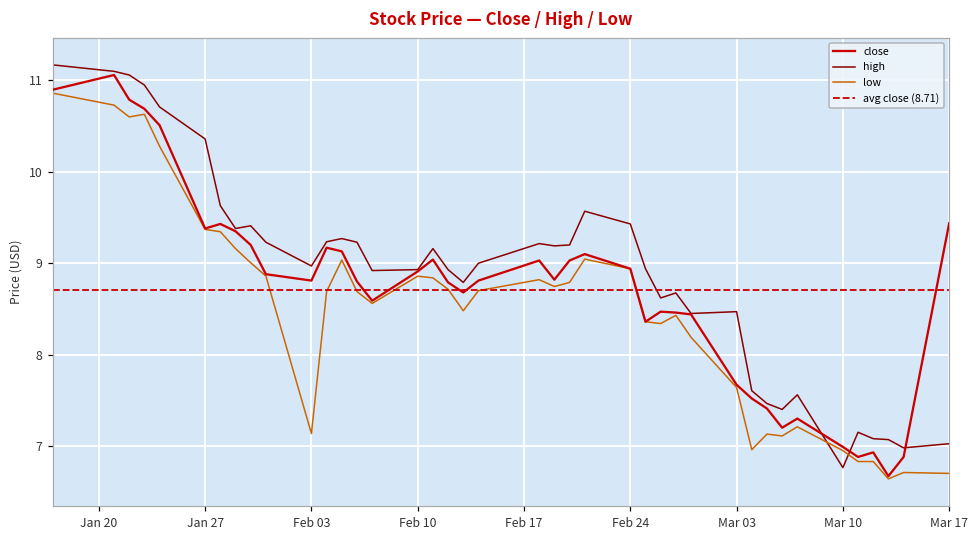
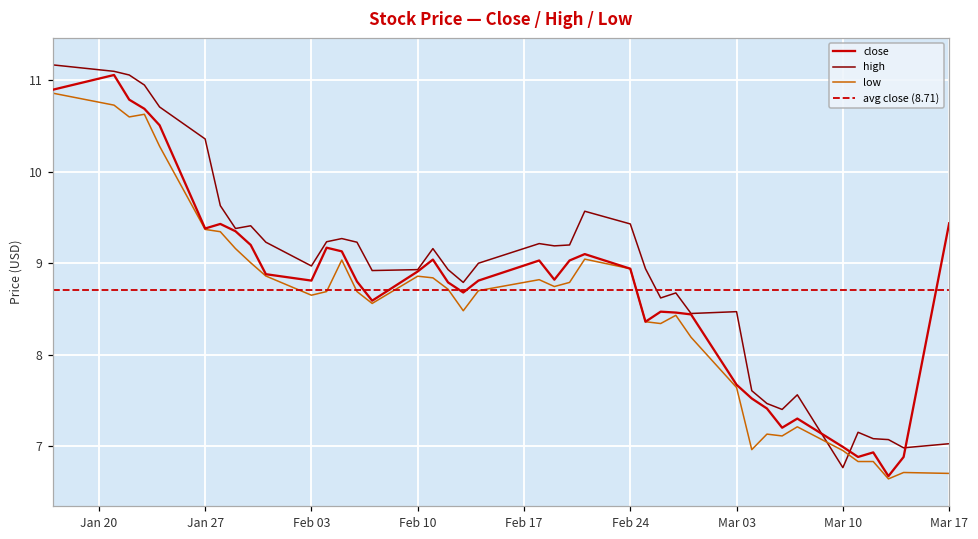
  {
    "close": {
      "Feb 03": 8.8,
      "Mar 10": 7.0,
      "Mar 17": 9.4
    },
    "high": {
      "Jan 27": 10.4,
      "Feb 03": 9.0,
      "Feb 24": 9.4,
      "Mar 03": 8.5,
      "Mar 10": 6.8,
      "Mar 17": 7.0
    },
    "low": {
-     "Feb 03": 7.1,
+     "Feb 03": 8.6,
      "Feb 10": 8.9,
      "Mar 10": 6.9,
      "Mar 17": 6.7
    }
  }
